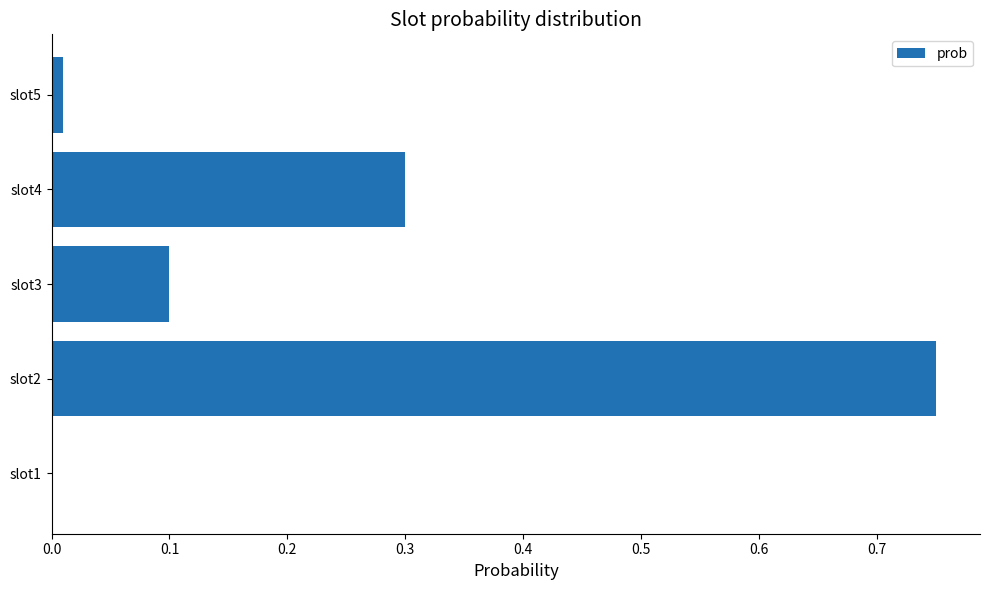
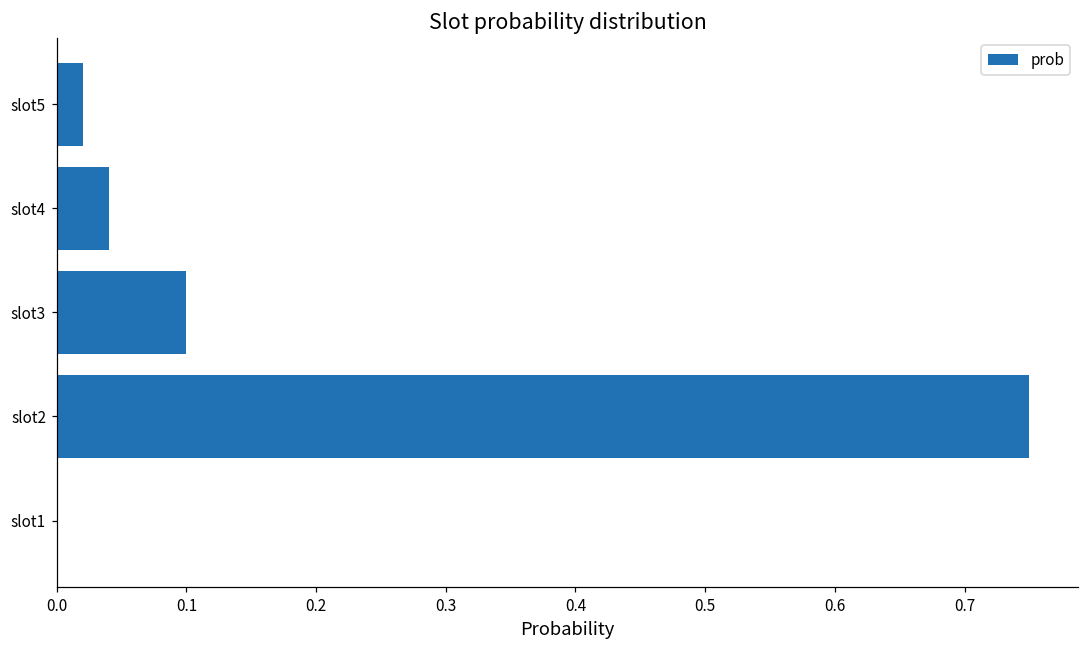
  {
-   "slot5": 0.01,
-   "slot4": 0.30,
+   "slot5": 0.02,
+   "slot4": 0.04,
    "slot3": 0.10,
    "slot2": 0.75,
    "slot1": 0.00
  }
